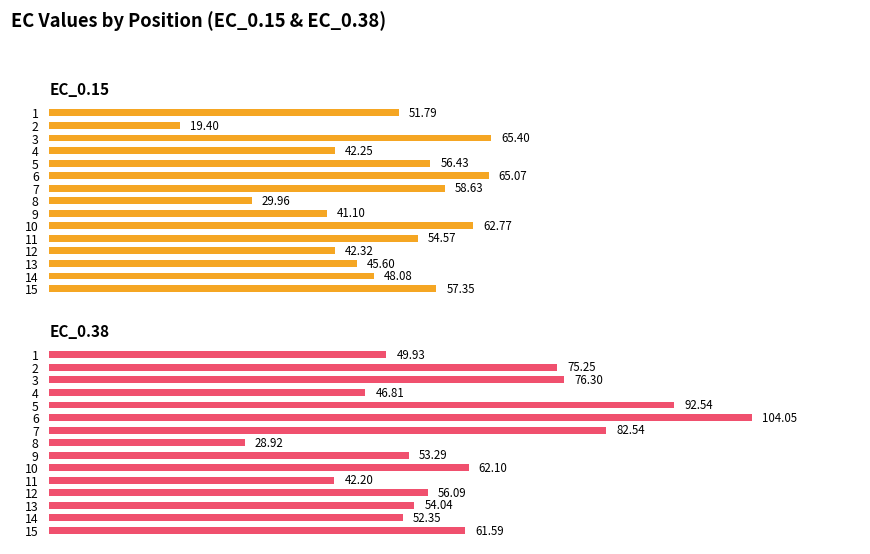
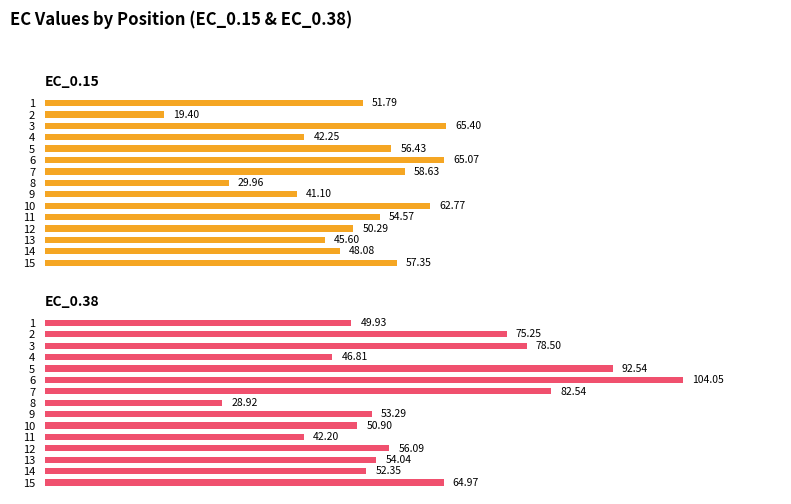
  {
    "EC_0.15": {
      "1": 51.79,
      "2": 19.40,
      "3": 65.40,
      "4": 42.25,
      "5": 56.43,
      "6": 65.07,
      "7": 58.63,
      "8": 29.96,
      "9": 41.10,
      "10": 62.77,
      "11": 54.57,
-     "12": 42.32,
+     "12": 50.29,
      "13": 45.60,
      "14": 48.08,
      "15": 57.35
    },
    "EC_0.38": {
      "1": 49.93,
      "2": 75.25,
-     "3": 76.30,
+     "3": 78.50,
      "4": 46.81,
      "5": 92.54,
      "6": 104.05,
      "7": 82.54,
      "8": 28.92,
      "9": 53.29,
-     "10": 62.10,
+     "10": 50.90,
      "11": 42.20,
      "12": 56.09,
      "13": 54.04,
      "14": 52.35,
-     "15": 61.59
+     "15": 64.97
    }
  }
